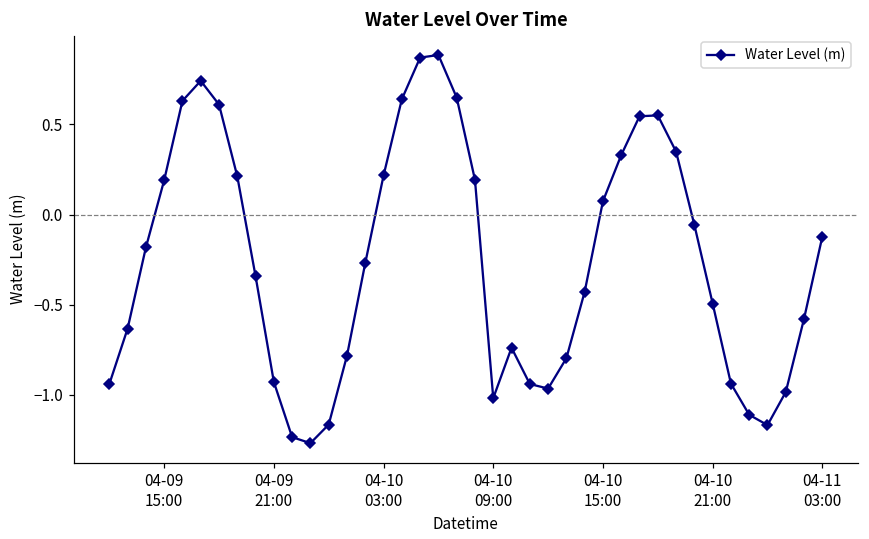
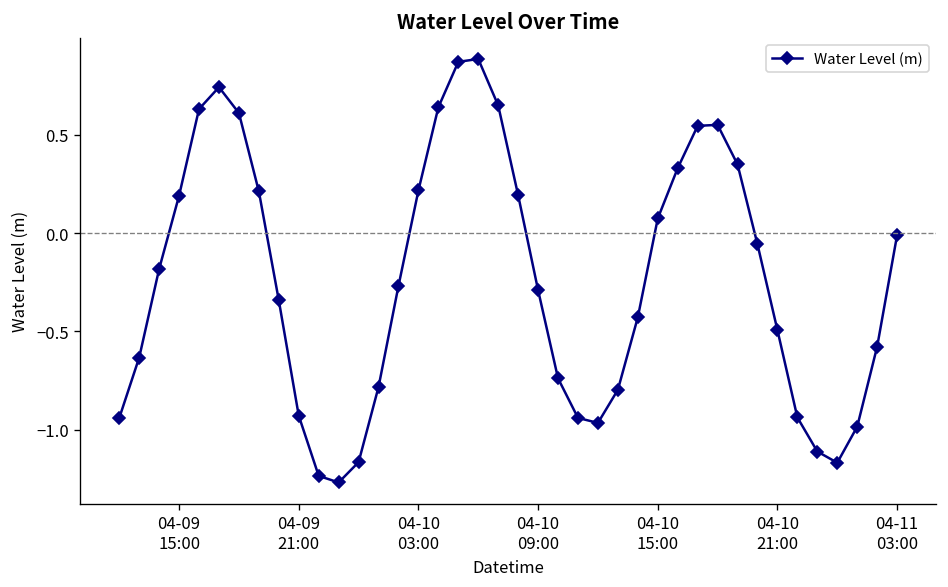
  {
    "04-09 15:00": 0.19,
    "04-09 21:00": -0.93,
    "04-10 03:00": 0.22,
-   "04-10 09:00": -1.02,
+   "04-10 09:00": -0.29,
    "04-10 15:00": 0.07,
    "04-10 21:00": -0.49,
-   "04-11 03:00": -0.12
+   "04-11 03:00": -0.01
  }
